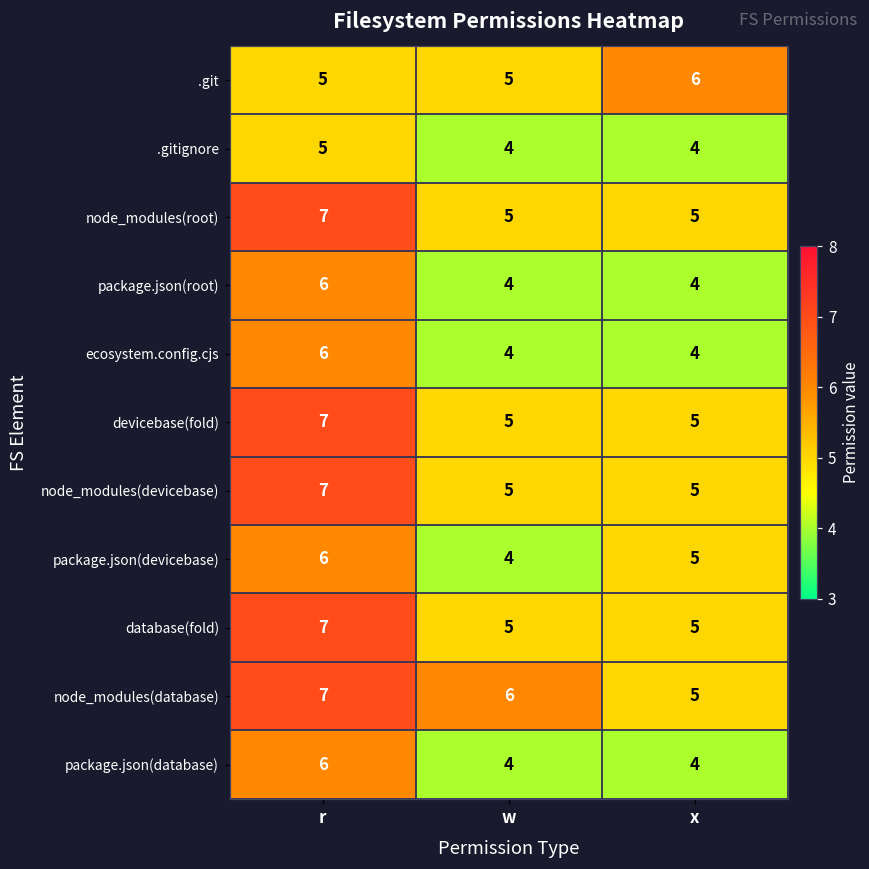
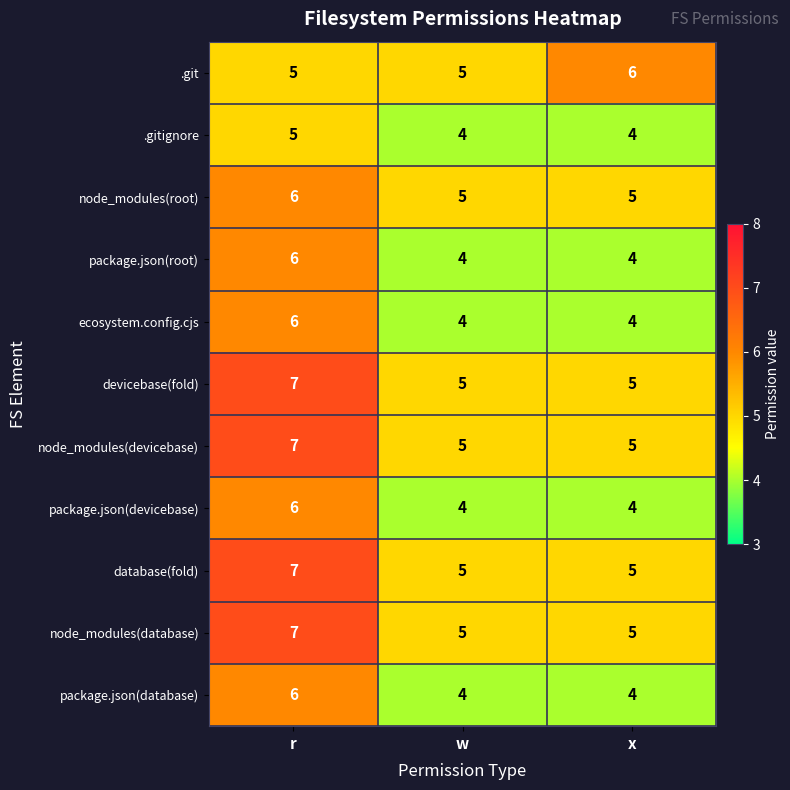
  {
    ".git": {
      "r": 5,
      "w": 5,
      "x": 6
    },
    ".gitignore": {
      "r": 5,
      "w": 4,
      "x": 4
    },
    "node_modules(root)": {
-     "r": 7,
+     "r": 6,
      "w": 5,
      "x": 5
    },
    "package.json(root)": {
      "r": 6,
      "w": 4,
      "x": 4
    },
    "ecosystem.config.cjs": {
      "r": 6,
      "w": 4,
      "x": 4
    },
    "devicebase(fold)": {
      "r": 7,
      "w": 5,
      "x": 5
    },
    "node_modules(devicebase)": {
      "r": 7,
      "w": 5,
      "x": 5
    },
    "package.json(devicebase)": {
      "r": 6,
      "w": 4,
-     "x": 5
+     "x": 4
    },
    "database(fold)": {
      "r": 7,
      "w": 5,
      "x": 5
    },
    "node_modules(database)": {
      "r": 7,
-     "w": 6,
+     "w": 5,
      "x": 5
    },
    "package.json(database)": {
      "r": 6,
      "w": 4,
      "x": 4
    }
  }
